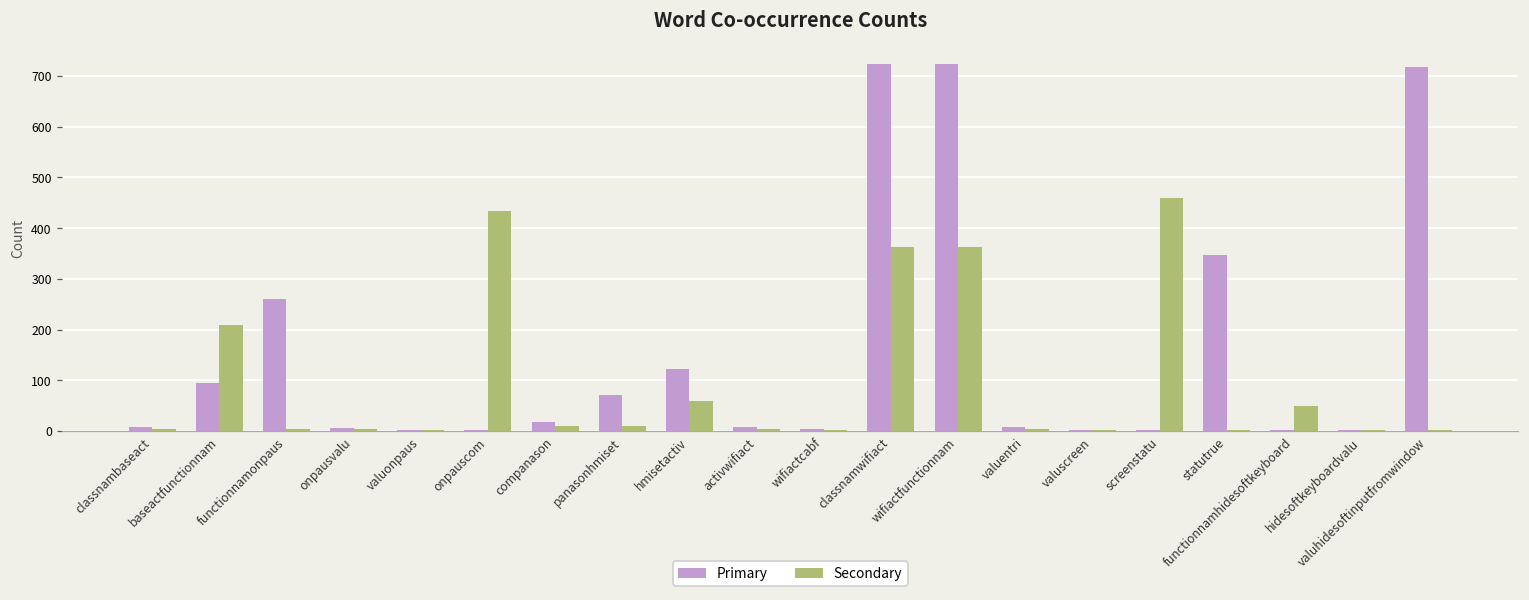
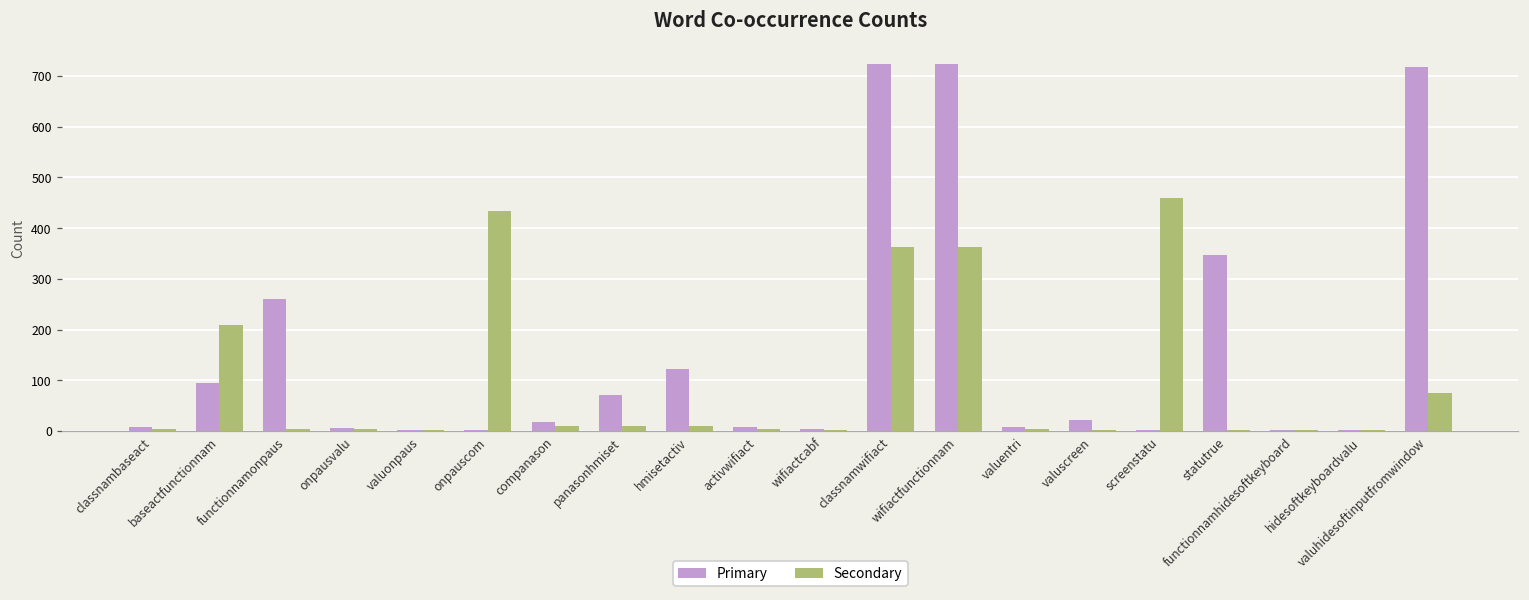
  {
    "Primary": {
      "classnambaseact": 10,
      "baseactfunctionnam": 100,
      "functionnamonpaus": 260,
      "companason": 20,
      "panasonhmiset": 70,
      "hmisetactiv": 120,
      "activwifiact": 10,
      "classnamwifiact": 720,
      "wifiactfunctionnam": 720,
      "valuentri": 10,
-     "valuscreen": 0,
+     "valuscreen": 20,
      "statutrue": 350,
      "valuhidesoftinputfromwindow": 720
    },
    "Secondary": {
      "baseactfunctionnam": 210,
      "onpauscom": 430,
      "companason": 10,
      "panasonhmiset": 10,
-     "hmisetactiv": 60,
+     "hmisetactiv": 10,
      "classnamwifiact": 360,
      "wifiactfunctionnam": 360,
      "screenstatu": 460,
-     "functionnamhidesoftkeyboard": 50,
-     "valuhidesoftinputfromwindow": 0
+     "functionnamhidesoftkeyboard": 0,
+     "valuhidesoftinputfromwindow": 80
    }
  }
